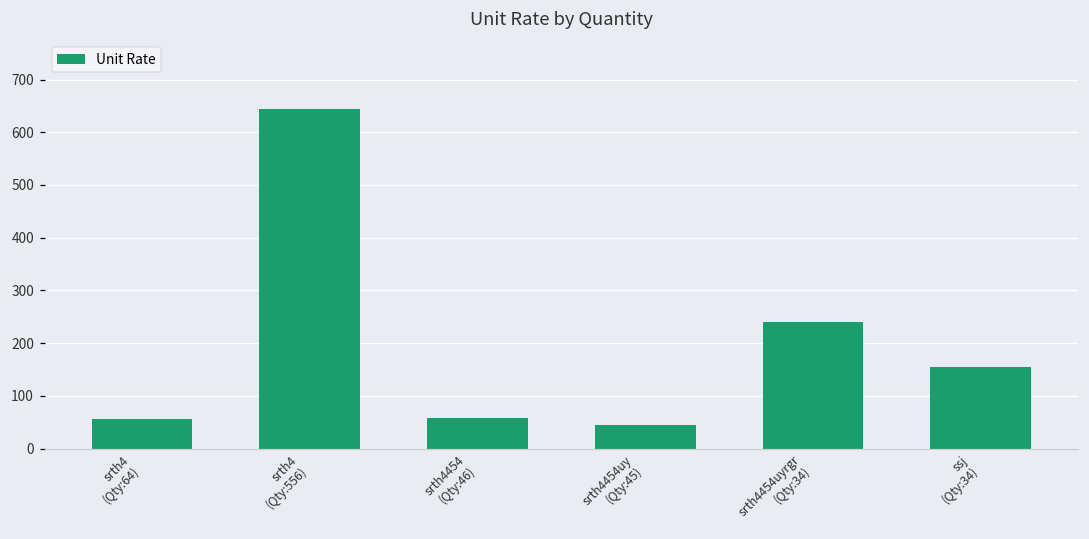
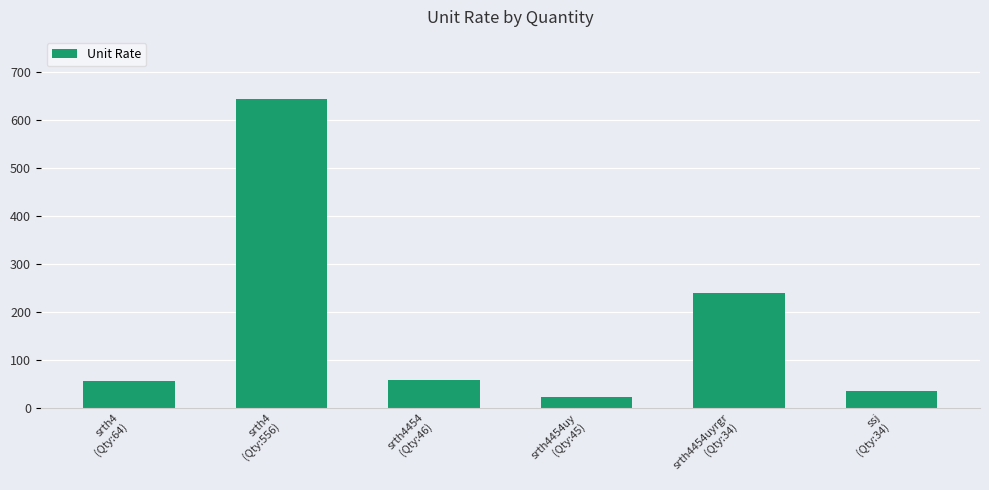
  {
    "srth4 (Qty:64)": 60,
    "srth4 (Qty:556)": 650,
    "srth4454 (Qty:46)": 60,
-   "srth4454uy (Qty:45)": 40,
+   "srth4454uy (Qty:45)": 20,
    "srth4454uyrgr (Qty:34)": 240,
-   "ssj (Qty:34)": 160
+   "ssj (Qty:34)": 40
  }
